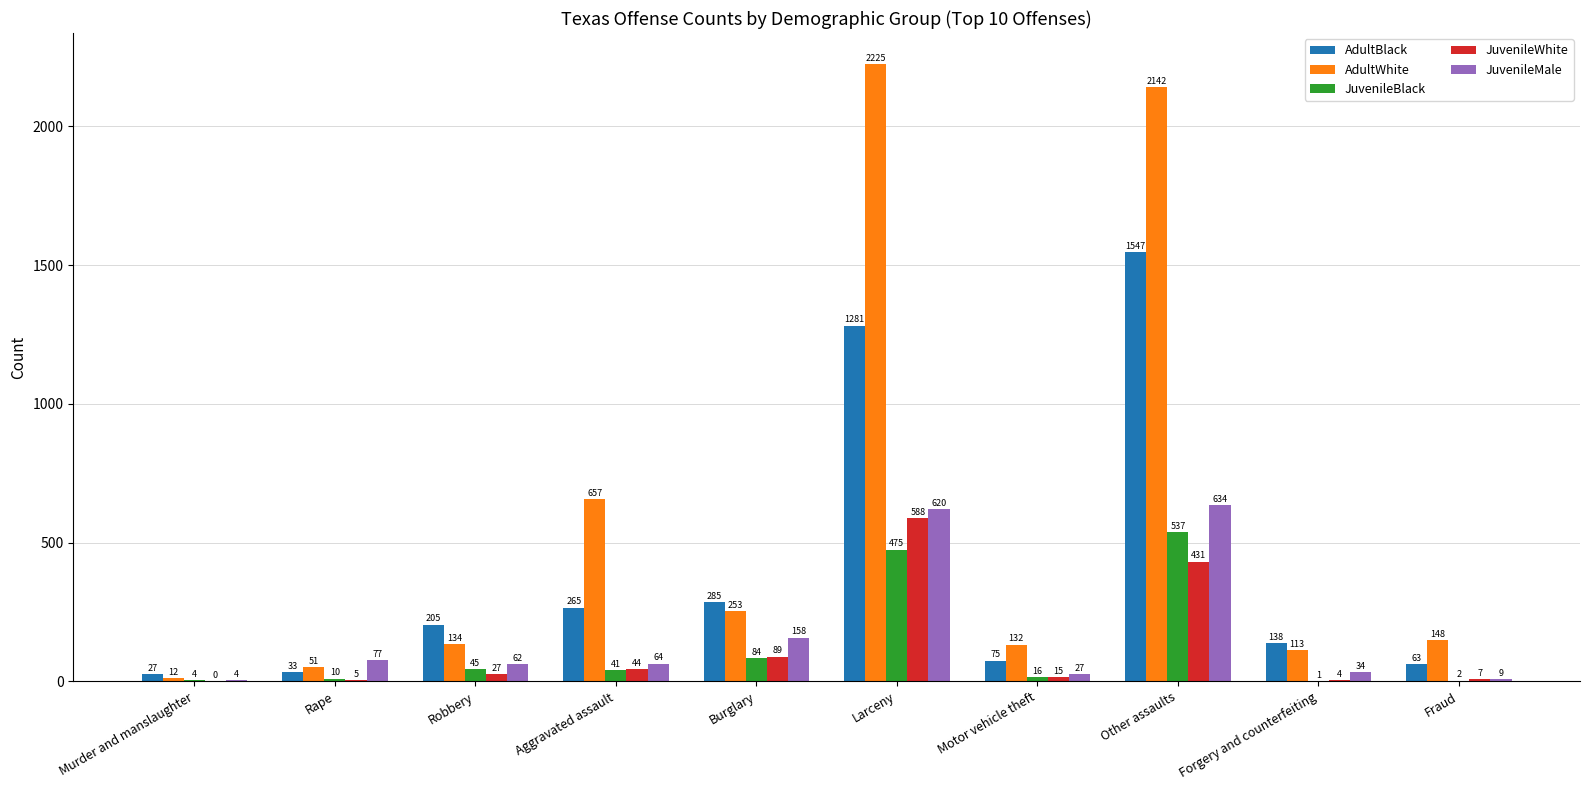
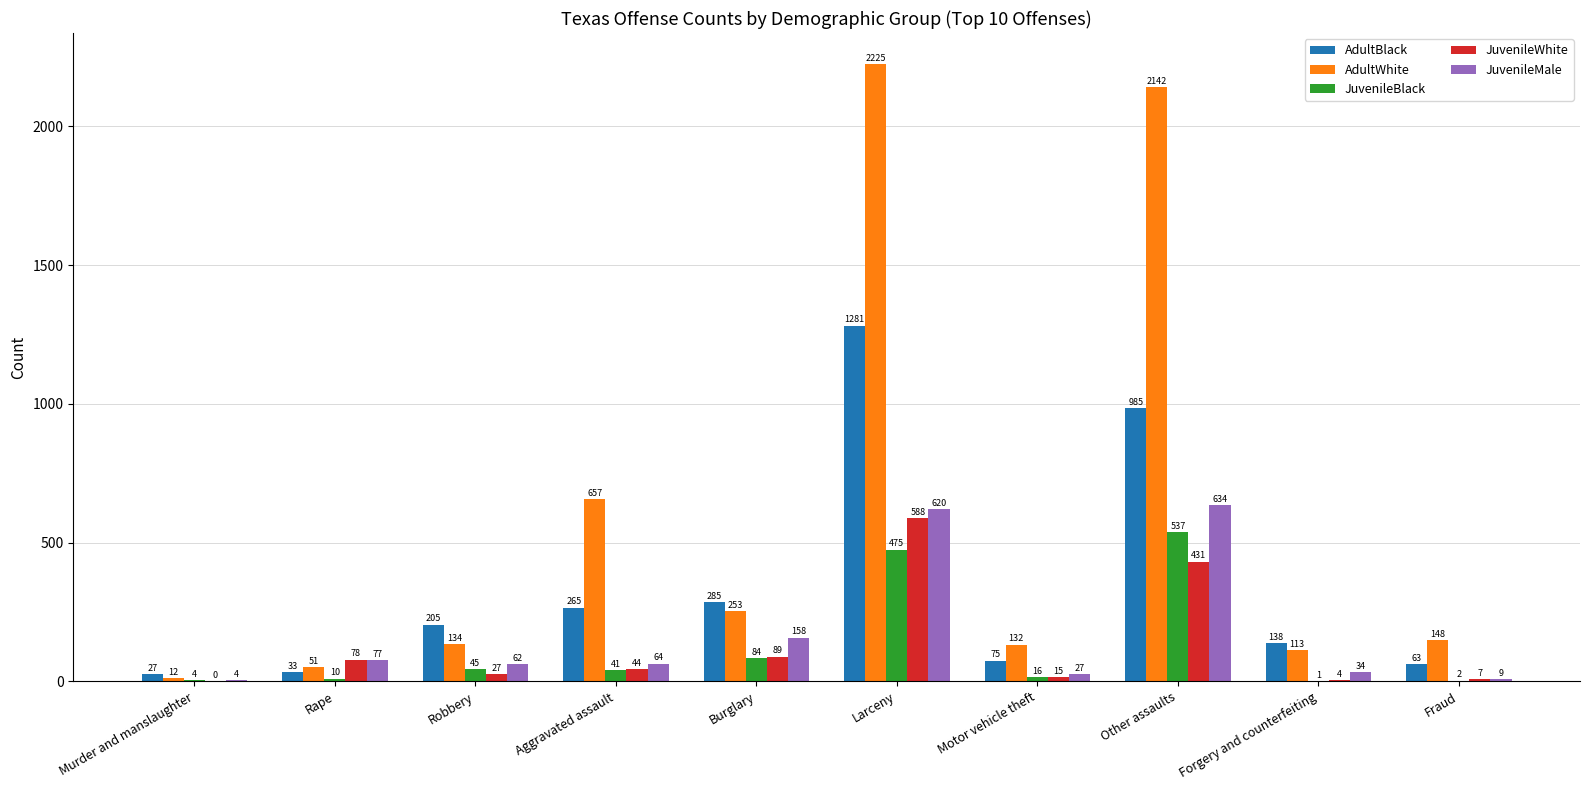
  {
    "AdultBlack": {
      "Murder and manslaughter": 27,
      "Rape": 33,
      "Robbery": 205,
      "Aggravated assault": 265,
      "Burglary": 285,
      "Larceny": 1281,
      "Motor vehicle theft": 75,
-     "Other assaults": 1547,
+     "Other assaults": 985,
      "Forgery and counterfeiting": 138,
      "Fraud": 63
    },
    "AdultWhite": {
      "Murder and manslaughter": 12,
      "Rape": 51,
      "Robbery": 134,
      "Aggravated assault": 657,
      "Burglary": 253,
      "Larceny": 2225,
      "Motor vehicle theft": 132,
      "Other assaults": 2142,
      "Forgery and counterfeiting": 113,
      "Fraud": 148
    },
    "JuvenileBlack": {
      "Murder and manslaughter": 4,
      "Rape": 10,
      "Robbery": 45,
      "Aggravated assault": 41,
      "Burglary": 84,
      "Larceny": 475,
      "Motor vehicle theft": 16,
      "Other assaults": 537,
      "Forgery and counterfeiting": 1,
      "Fraud": 2
    },
    "JuvenileWhite": {
      "Murder and manslaughter": 0,
-     "Rape": 5,
+     "Rape": 78,
      "Robbery": 27,
      "Aggravated assault": 44,
      "Burglary": 89,
      "Larceny": 588,
      "Motor vehicle theft": 15,
      "Other assaults": 431,
      "Forgery and counterfeiting": 4,
      "Fraud": 7
    },
    "JuvenileMale": {
      "Murder and manslaughter": 4,
      "Rape": 77,
      "Robbery": 62,
      "Aggravated assault": 64,
      "Burglary": 158,
      "Larceny": 620,
      "Motor vehicle theft": 27,
      "Other assaults": 634,
      "Forgery and counterfeiting": 34,
      "Fraud": 9
    }
  }
